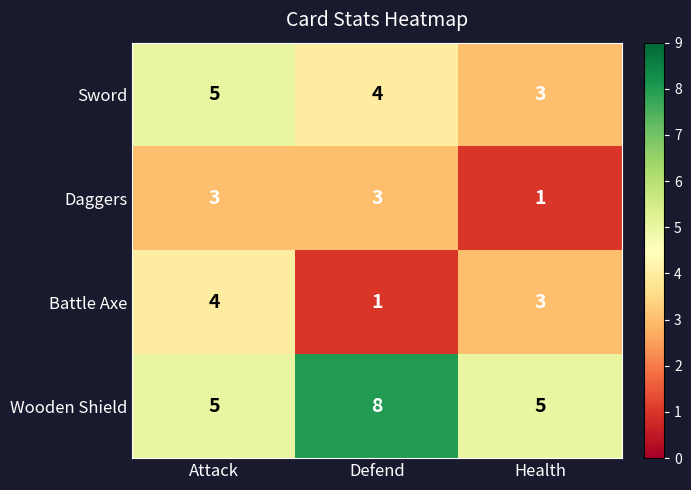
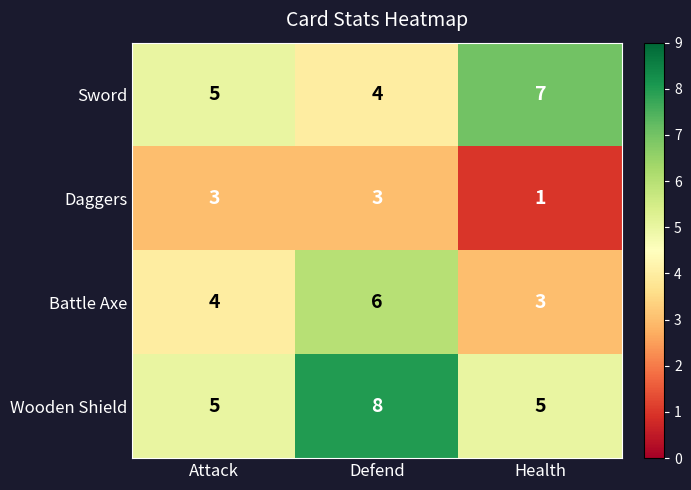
  {
    "Sword": {
      "Attack": 5,
      "Defend": 4,
-     "Health": 3
+     "Health": 7
    },
    "Daggers": {
      "Attack": 3,
      "Defend": 3,
      "Health": 1
    },
    "Battle Axe": {
      "Attack": 4,
-     "Defend": 1,
+     "Defend": 6,
      "Health": 3
    },
    "Wooden Shield": {
      "Attack": 5,
      "Defend": 8,
      "Health": 5
    }
  }
